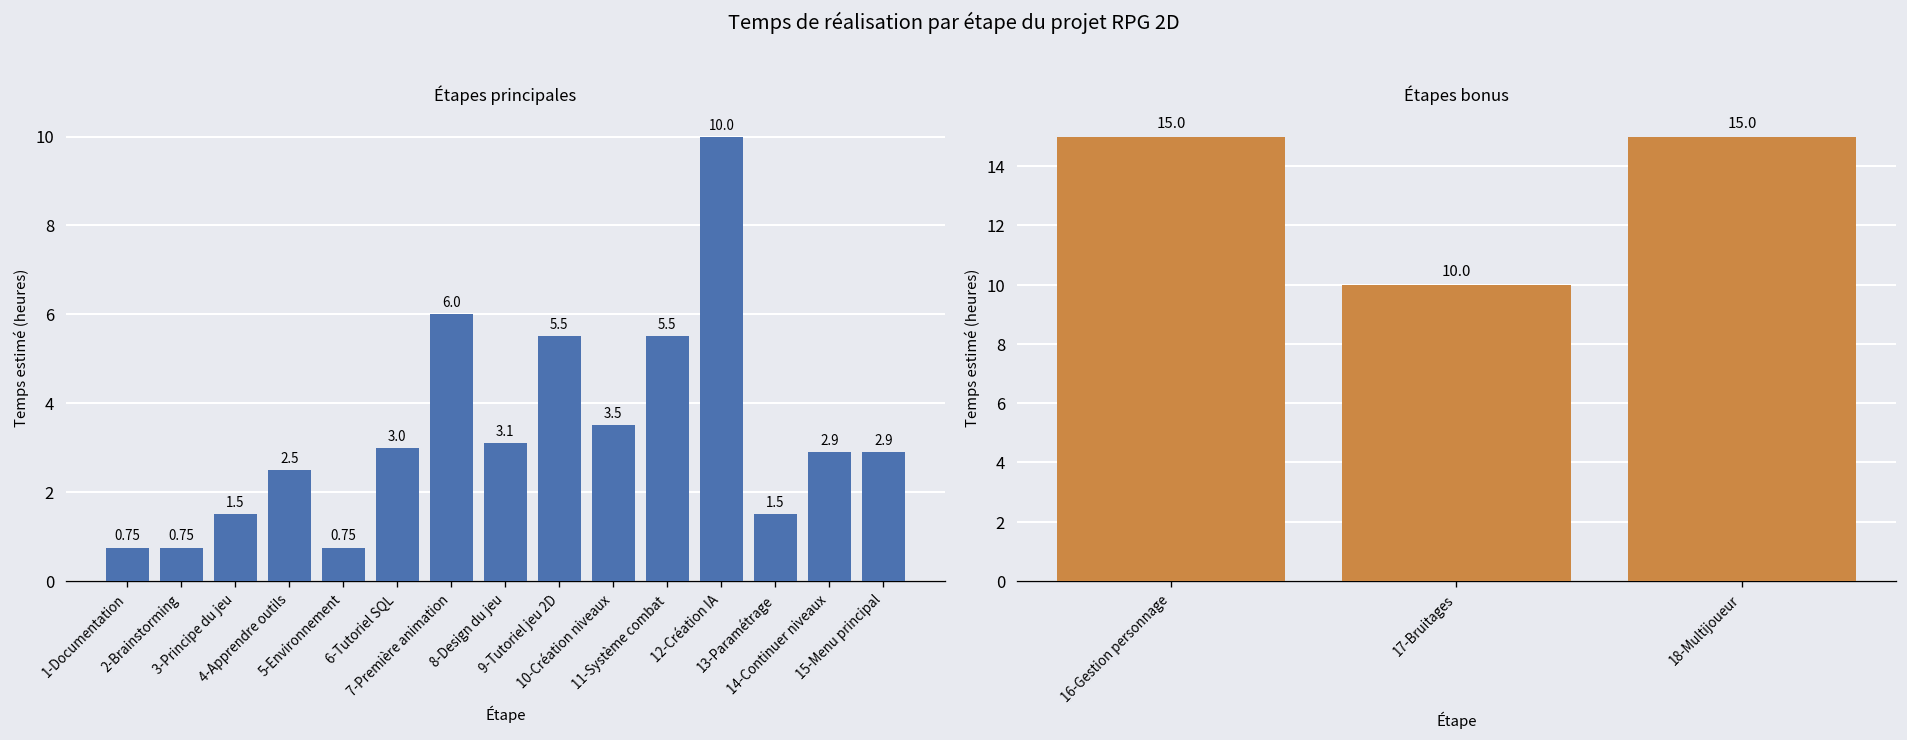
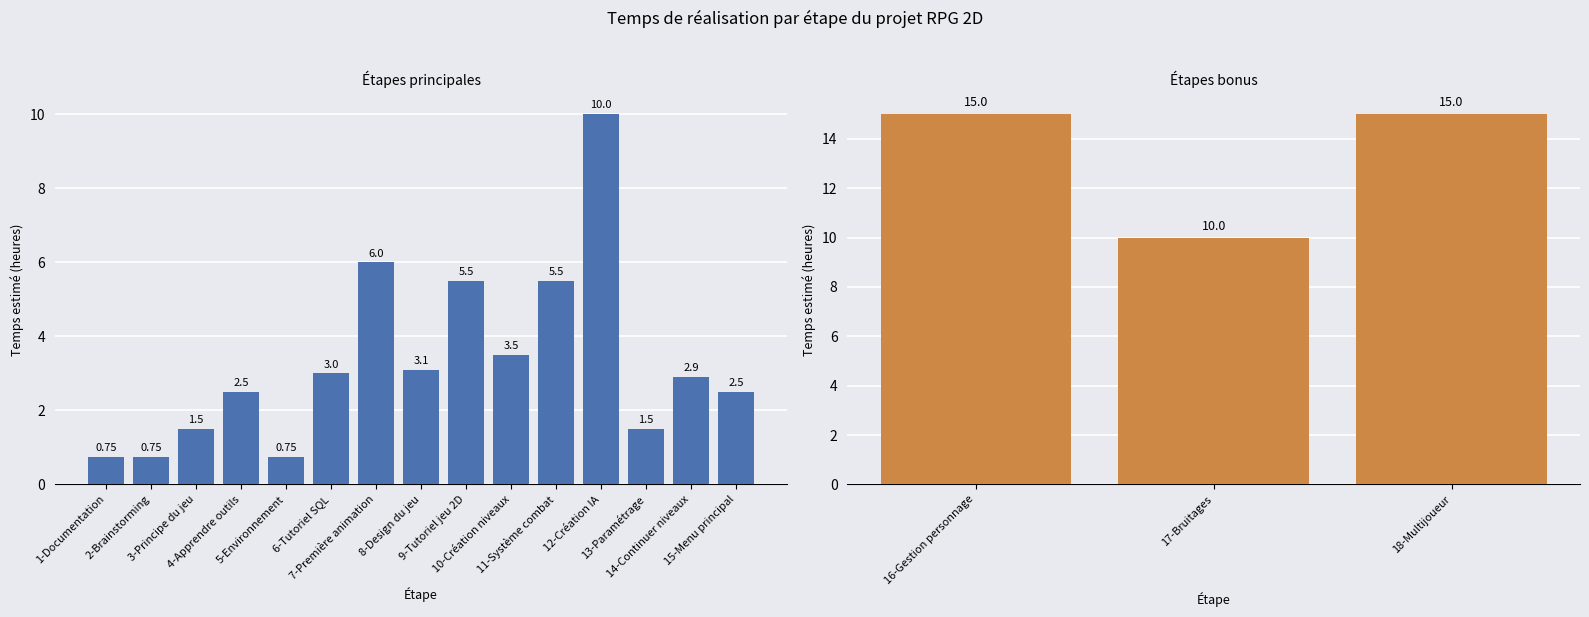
  {
    "Étapes principales": {
      "1-Documentation": 0.75,
      "2-Brainstorming": 0.75,
      "3-Principe du jeu": 1.5,
      "4-Apprendre outils": 2.5,
      "5-Environnement": 0.75,
      "6-Tutoriel SQL": 3.0,
      "7-Première animation": 6.0,
      "8-Design du jeu": 3.1,
      "9-Tutoriel jeu 2D": 5.5,
      "10-Création niveaux": 3.5,
      "11-Système combat": 5.5,
      "12-Création IA": 10.0,
      "13-Paramétrage": 1.5,
      "14-Continuer niveaux": 2.9,
-     "15-Menu principal": 2.9
+     "15-Menu principal": 2.5
    },
    "Étapes bonus": {
      "16-Gestion personnage": 15.0,
      "17-Bruitages": 10.0,
      "18-Multijoueur": 15.0
    }
  }
